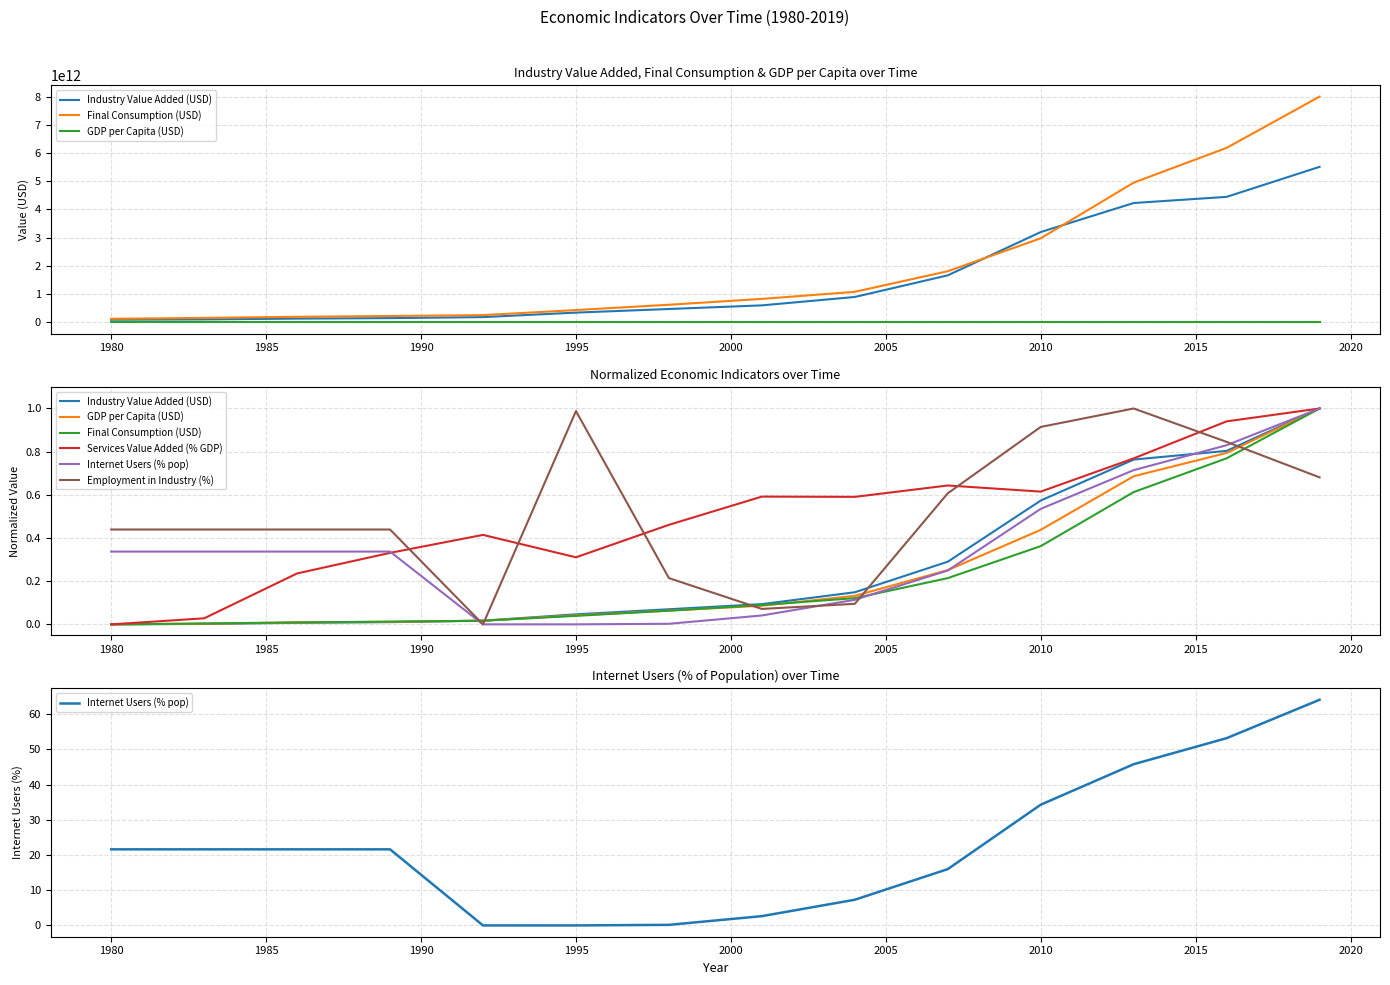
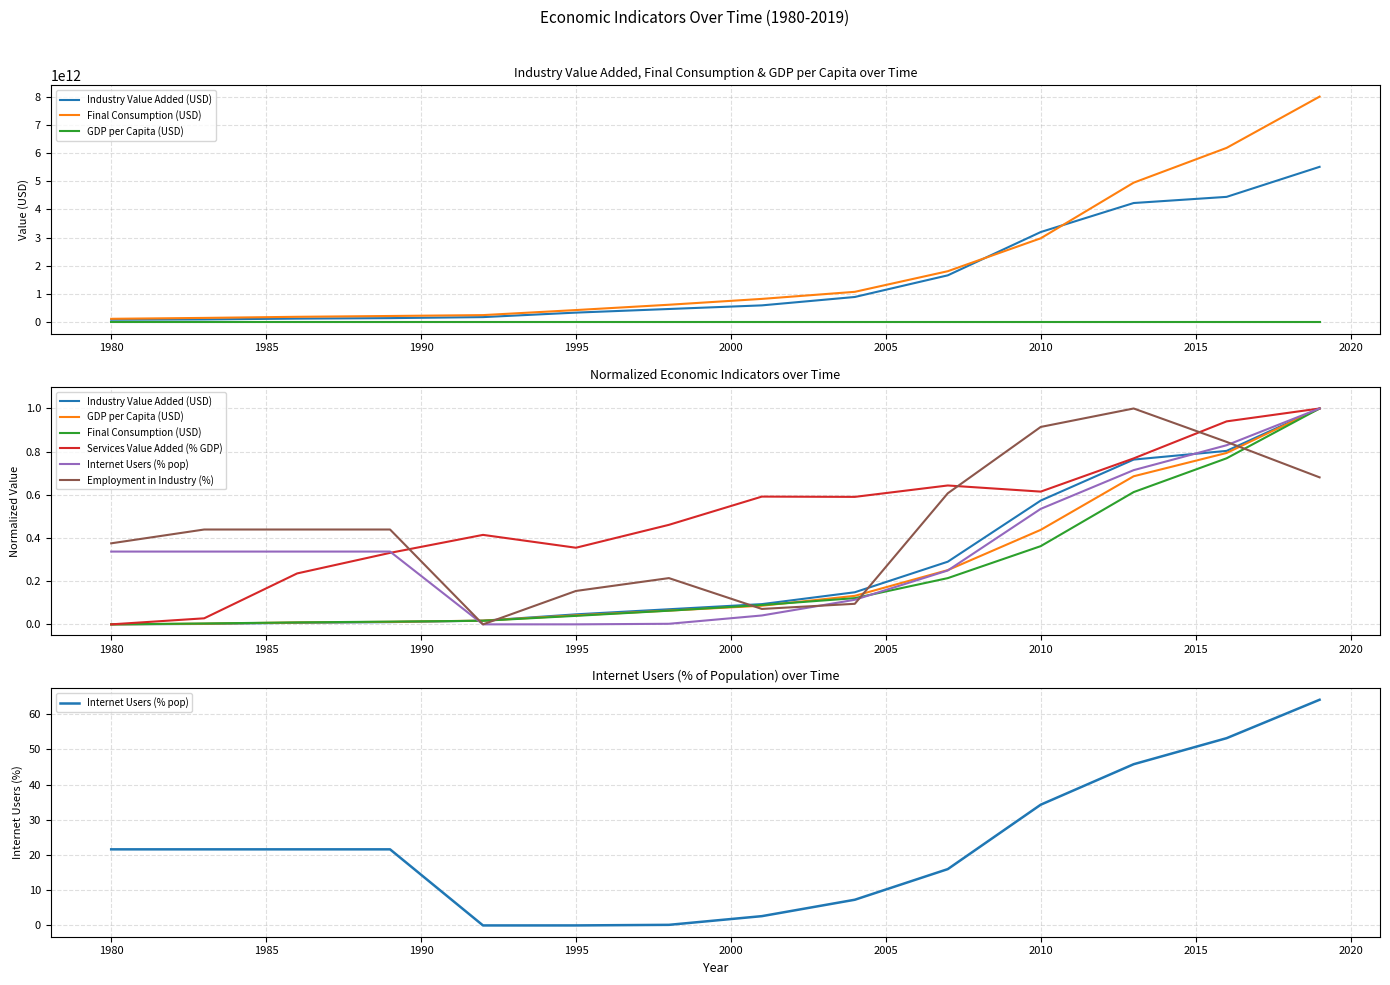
  {
    "Industry Value Added, Final Consumption & GDP per Capita over Time": {
      "Industry Value Added (USD)": {
        "2010": 3200000000000
      }
    },
    "Normalized Economic Indicators over Time": {
      "Industry Value Added (USD)": {
        "2010": 0.57
      },
      "GDP per Capita (USD)": {
        "2010": 0.44
      },
      "Final Consumption (USD)": {
        "2010": 0.36
      },
      "Services Value Added (% GDP)": {
-       "1995": 0.31,
+       "1995": 0.35,
        "2010": 0.61
      },
      "Employment in Industry (%)": {
-       "1980": 0.44,
-       "1995": 0.99,
+       "1980": 0.38,
+       "1995": 0.15,
        "2010": 0.91
      }
    },
    "Internet Users (% of Population) over Time": {
      "1980": 22,
      "1995": 0,
      "2010": 34
    }
  }
